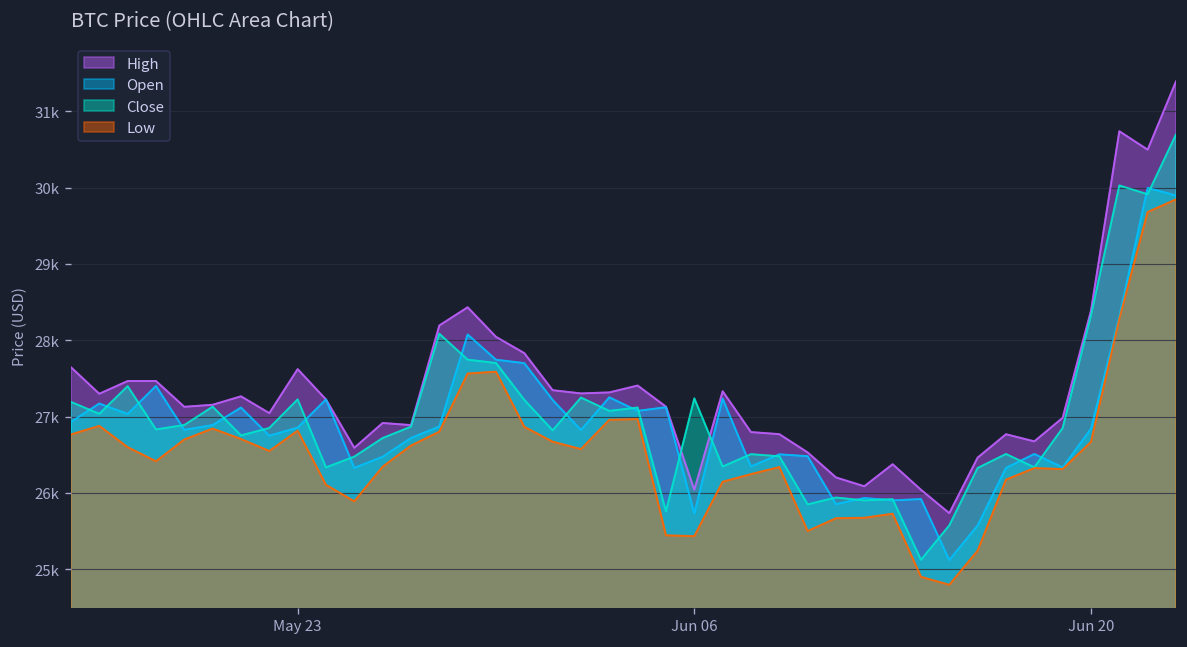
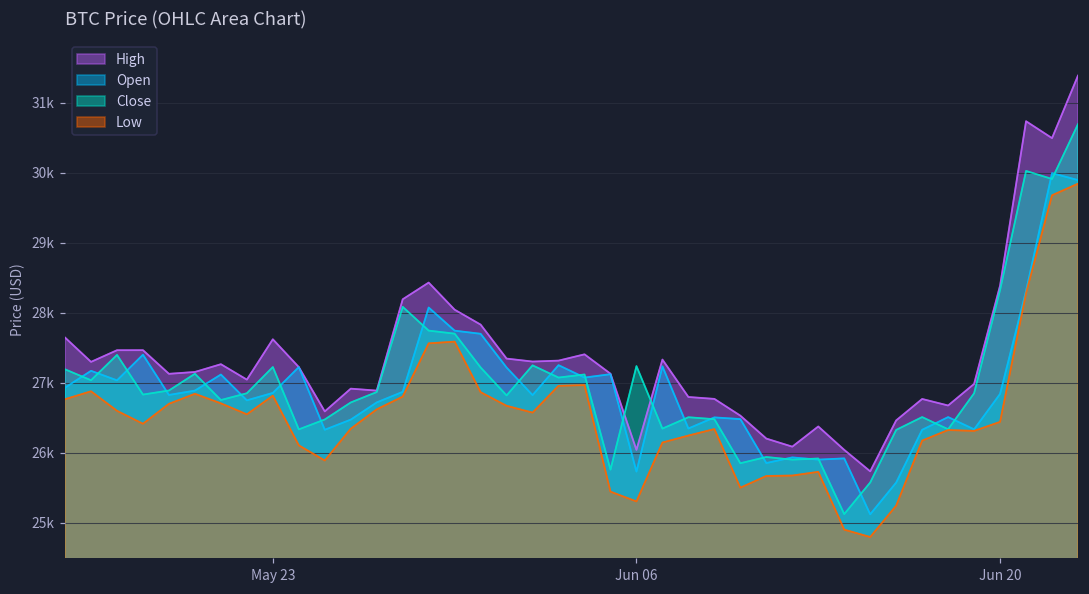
  {
    "High": {
      "May 23": 27600,
      "Jun 06": 26000,
      "Jun 20": 28400
    },
    "Low": {
-     "Jun 06": 25400,
-     "Jun 20": 26700
+     "Jun 06": 25300,
+     "Jun 20": 26400
    }
  }
